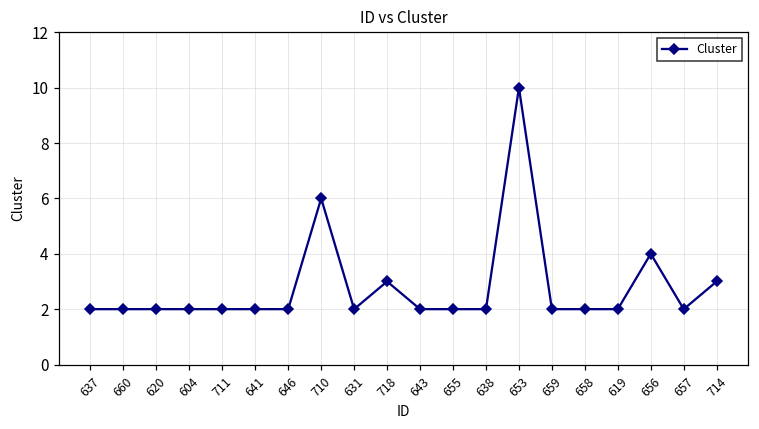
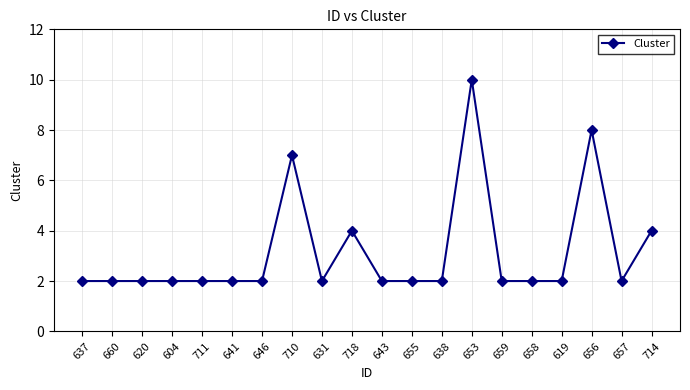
  {
    "637": 2,
    "660": 2,
    "620": 2,
    "604": 2,
    "711": 2,
    "641": 2,
    "646": 2,
-   "710": 6,
+   "710": 7,
    "631": 2,
-   "718": 3,
+   "718": 4,
    "643": 2,
    "655": 2,
    "638": 2,
    "653": 10,
    "659": 2,
    "658": 2,
    "619": 2,
-   "656": 4,
+   "656": 8,
    "657": 2,
-   "714": 3
+   "714": 4
  }
